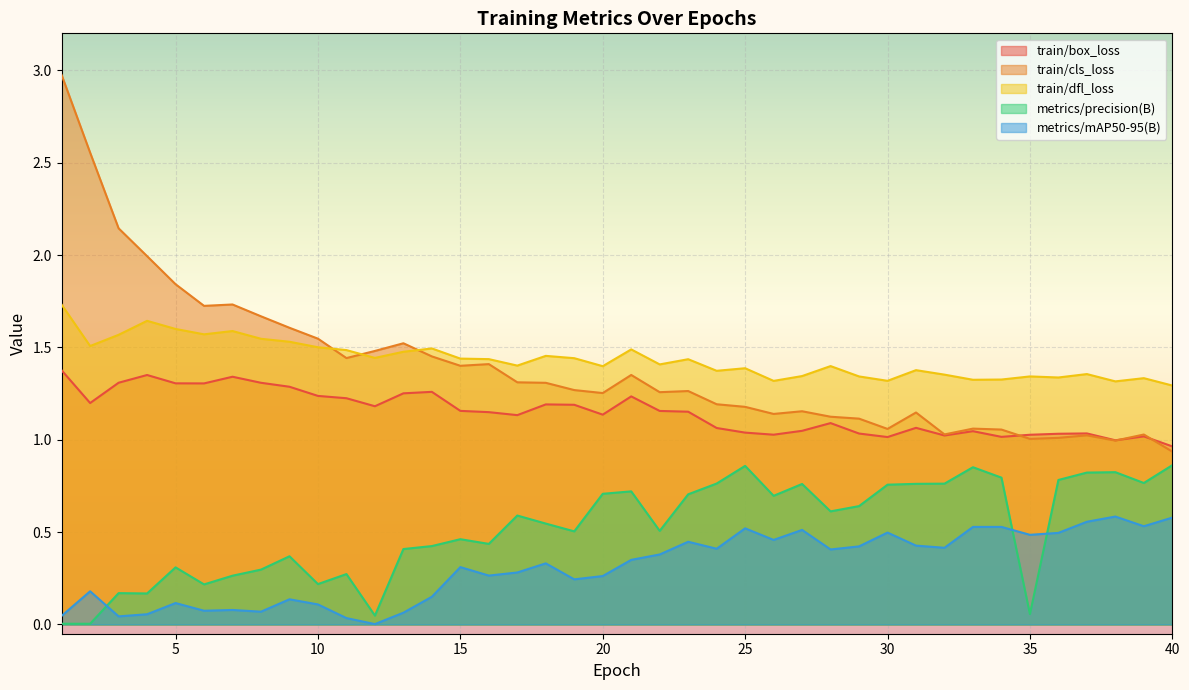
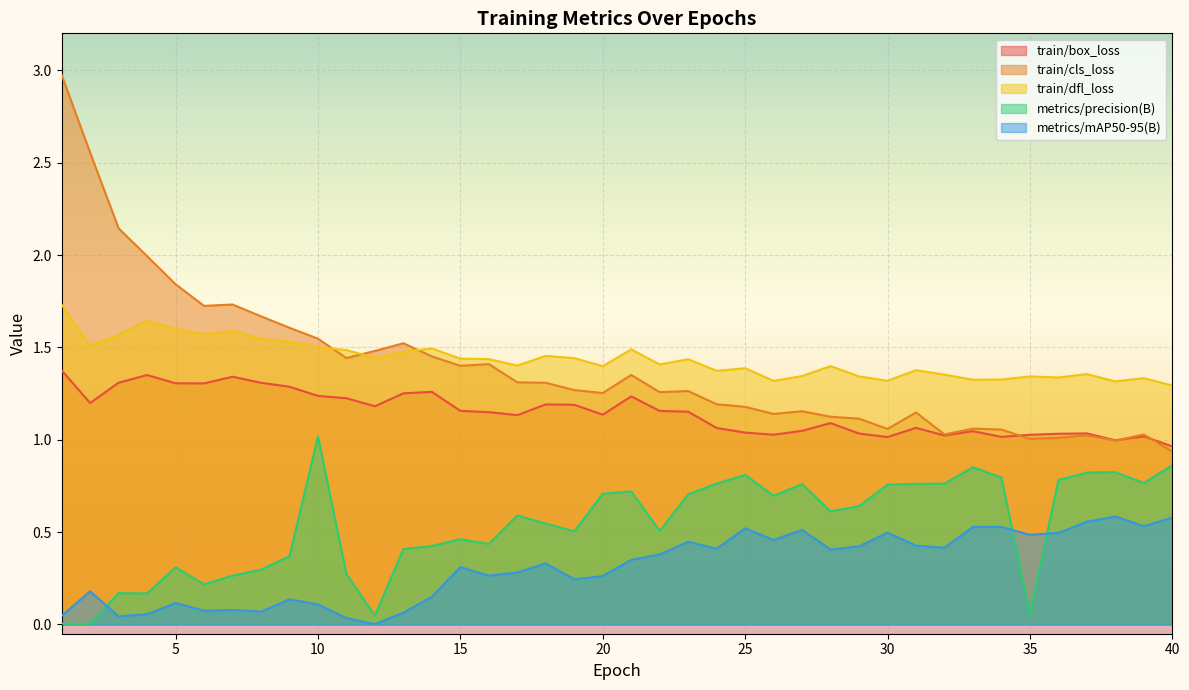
  {
    "metrics/precision(B)": {
      "5": 0.31,
-     "10": 0.22,
+     "10": 1.02,
      "15": 0.46,
      "20": 0.71,
-     "25": 0.86,
+     "25": 0.81,
      "30": 0.76,
      "35": 0.06,
      "40": 0.86
    },
    "metrics/mAP50-95(B)": {
      "5": 0.12,
      "10": 0.11,
      "15": 0.31,
      "20": 0.26,
      "25": 0.52,
      "30": 0.50,
      "35": 0.49,
      "40": 0.58
    }
  }
